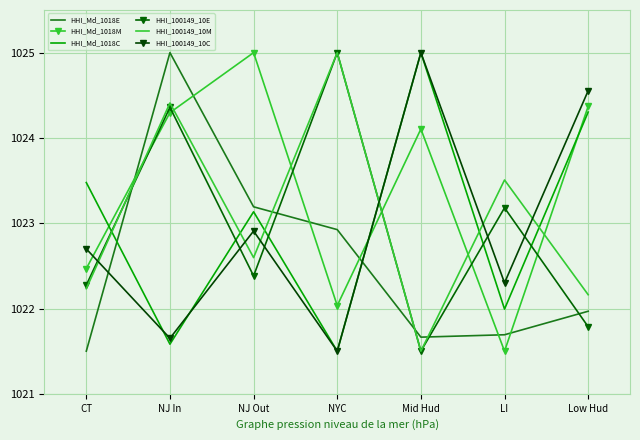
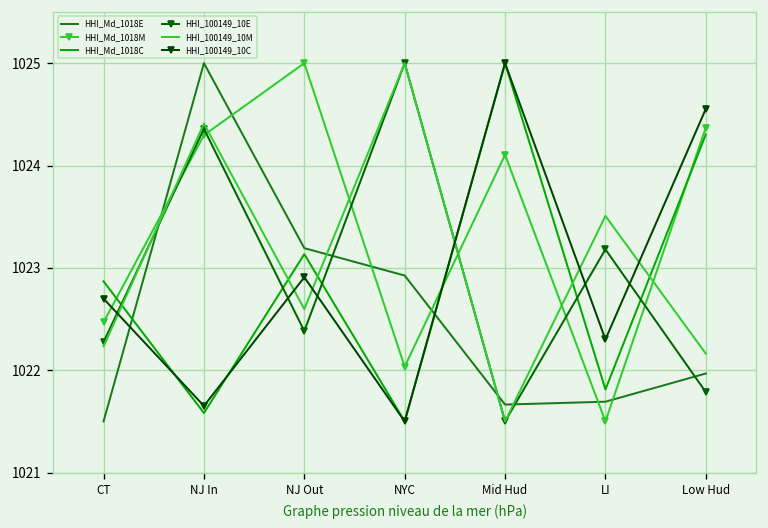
  {
    "HHI_Md_1018C": {
-     "CT": 1023.5,
+     "CT": 1022.9,
      "NJ In": 1021.6,
      "NJ Out": 1023.1,
-     "LI": 1022.0,
+     "LI": 1021.8,
      "Low Hud": 1024.3
    }
  }
